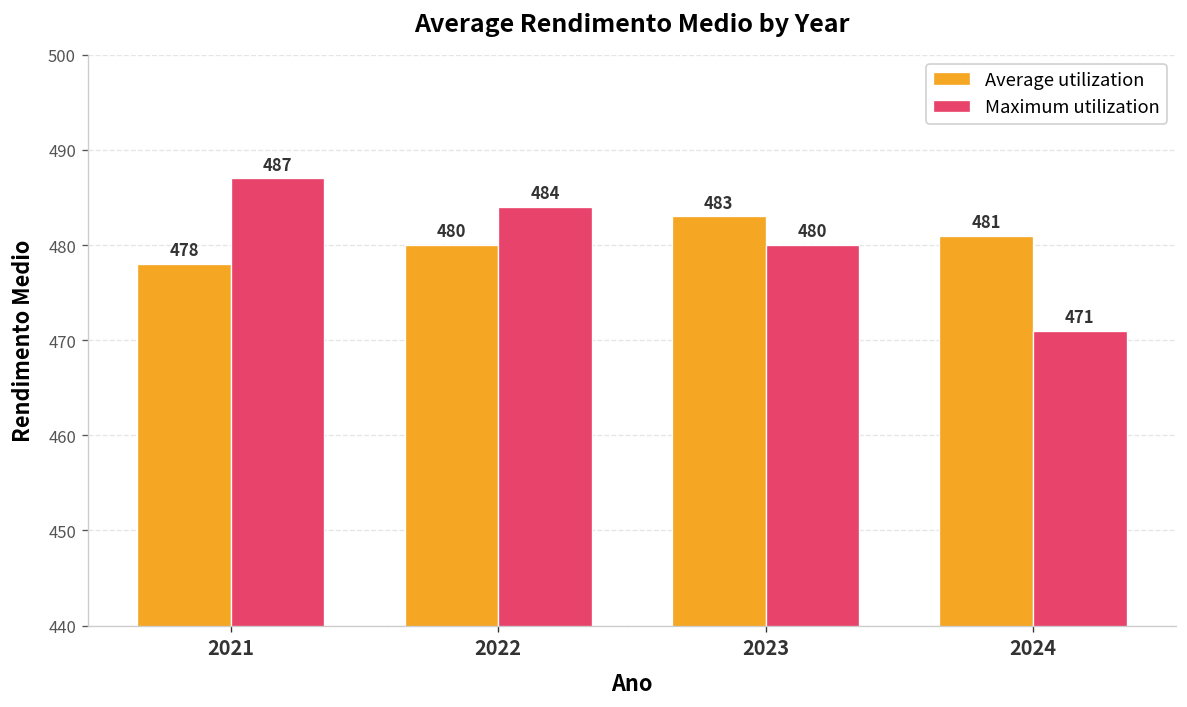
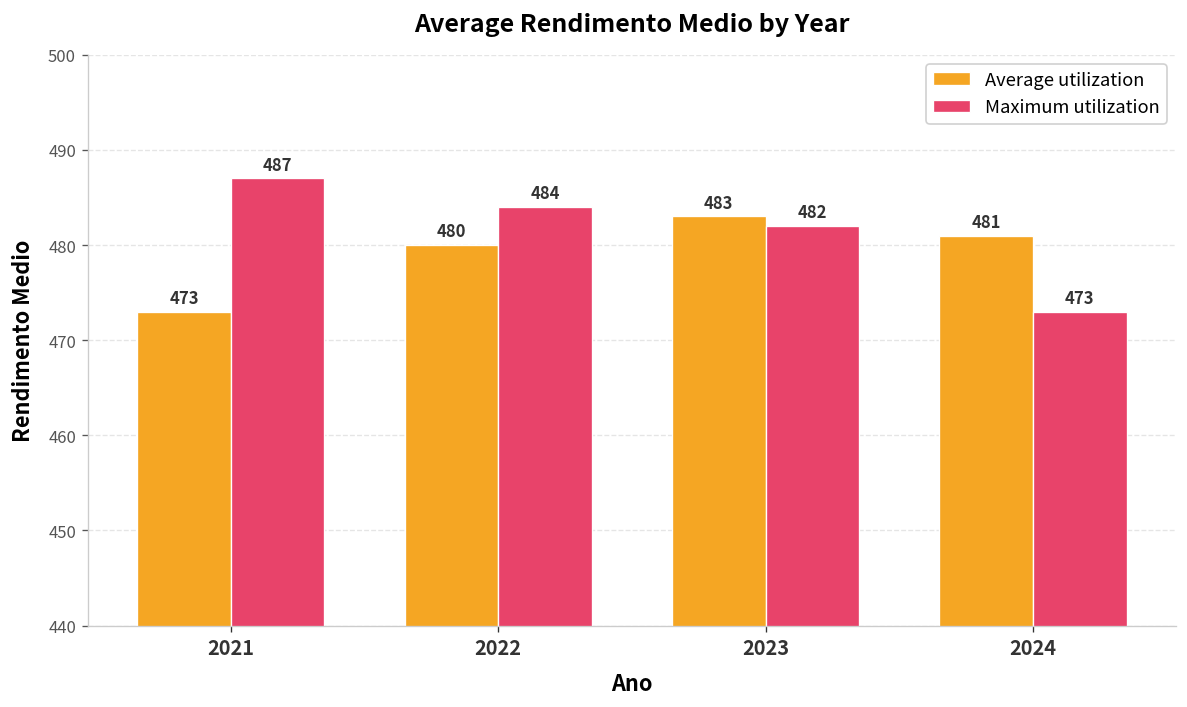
  {
    "Average utilization": {
-     "2021": 478,
+     "2021": 473,
      "2022": 480,
      "2023": 483,
      "2024": 481
    },
    "Maximum utilization": {
      "2021": 487,
      "2022": 484,
-     "2023": 480,
-     "2024": 471
+     "2023": 482,
+     "2024": 473
    }
  }
